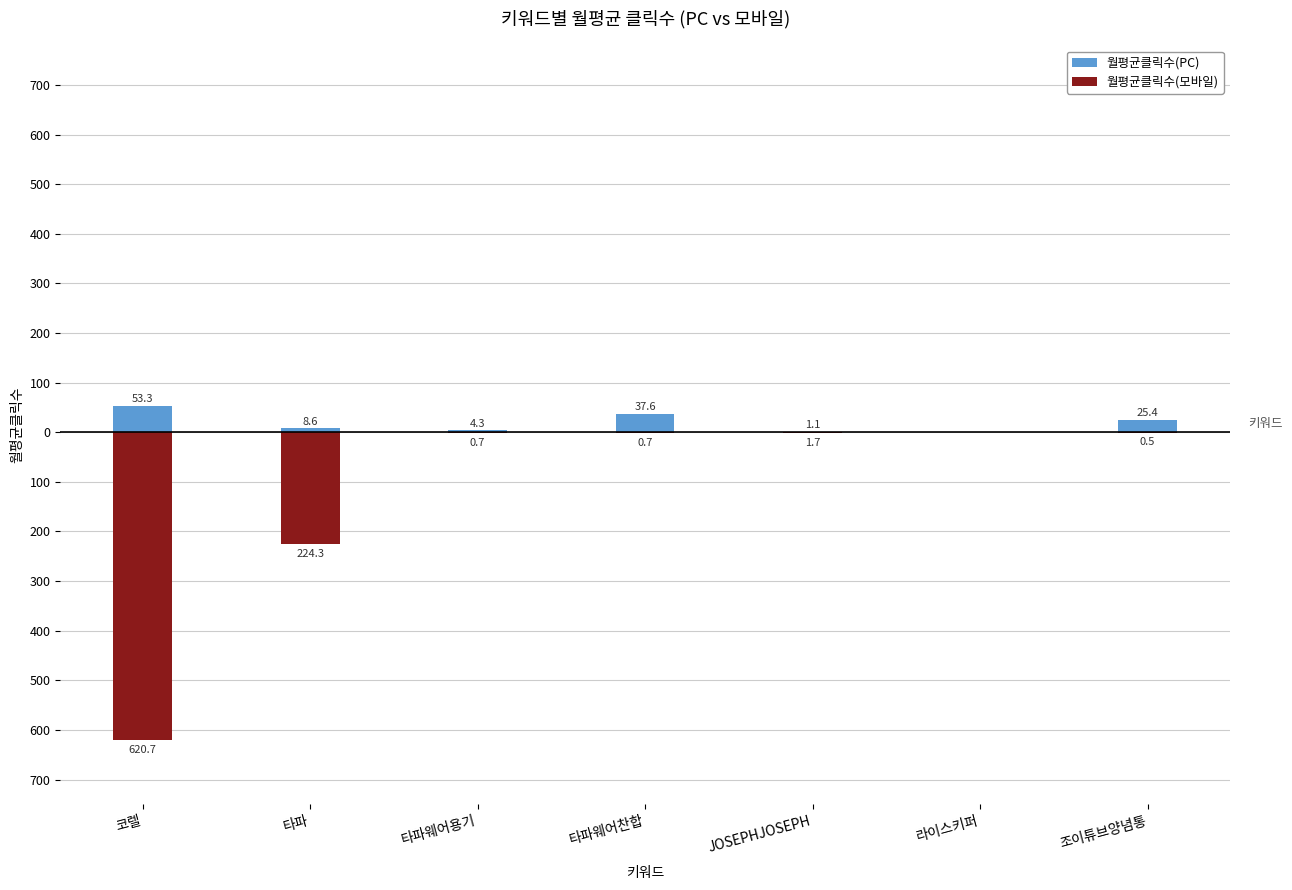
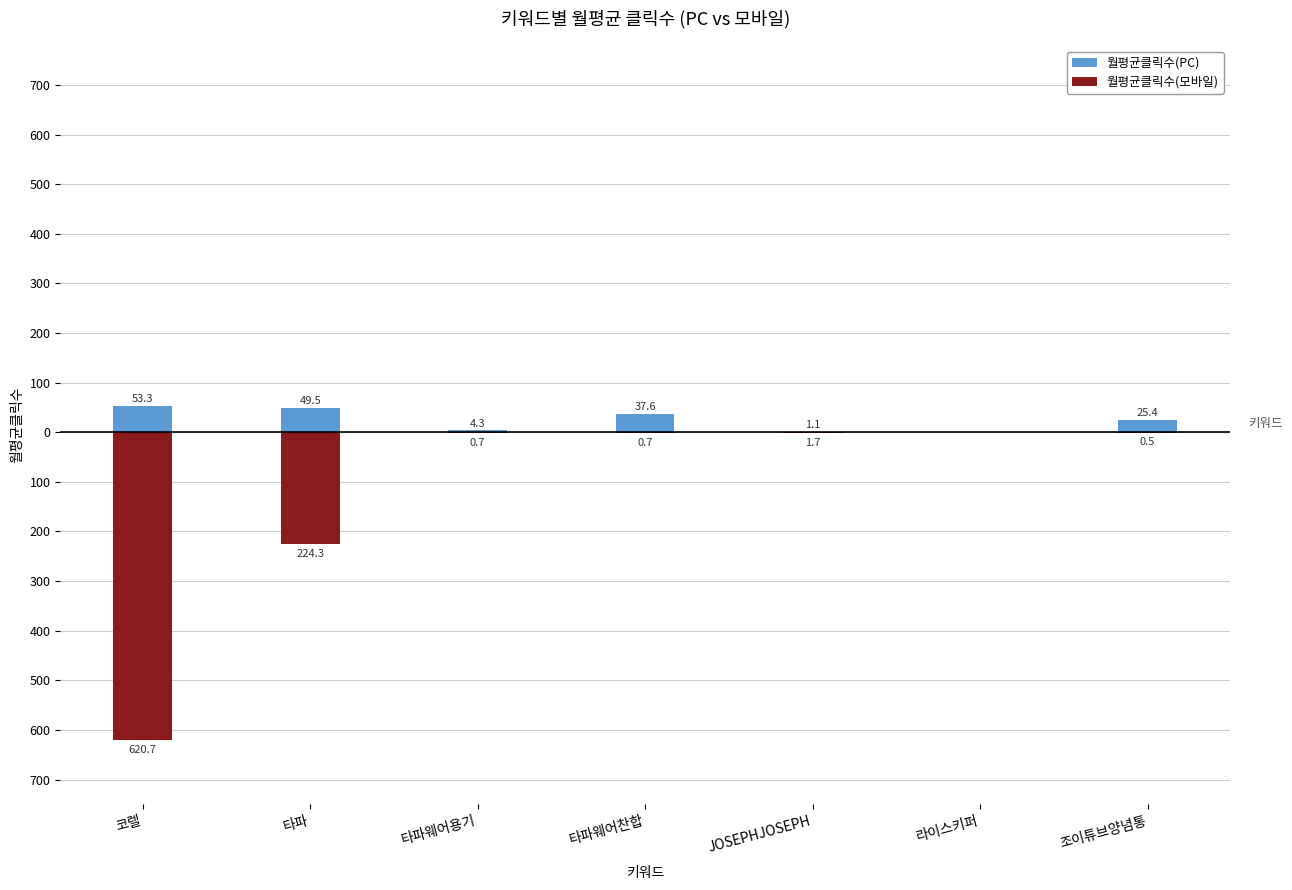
  {
    "월평균클릭수(PC)": {
      "코렐": 53.3,
-     "타파": 8.6,
+     "타파": 49.5,
      "타파웨어용기": 4.3,
      "타파웨어찬합": 37.6,
      "JOSEPHJOSEPH": 1.1,
      "조이튜브양념통": 25.4
    }
  }
